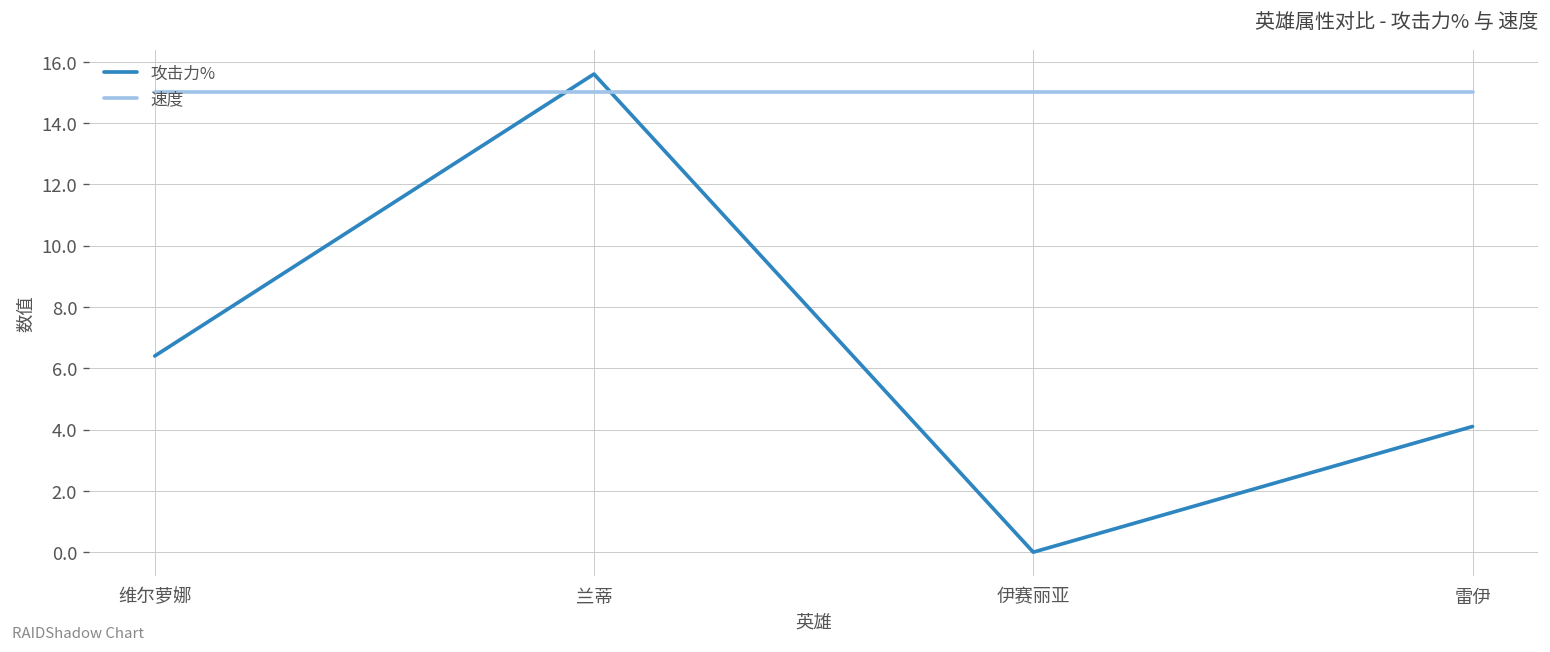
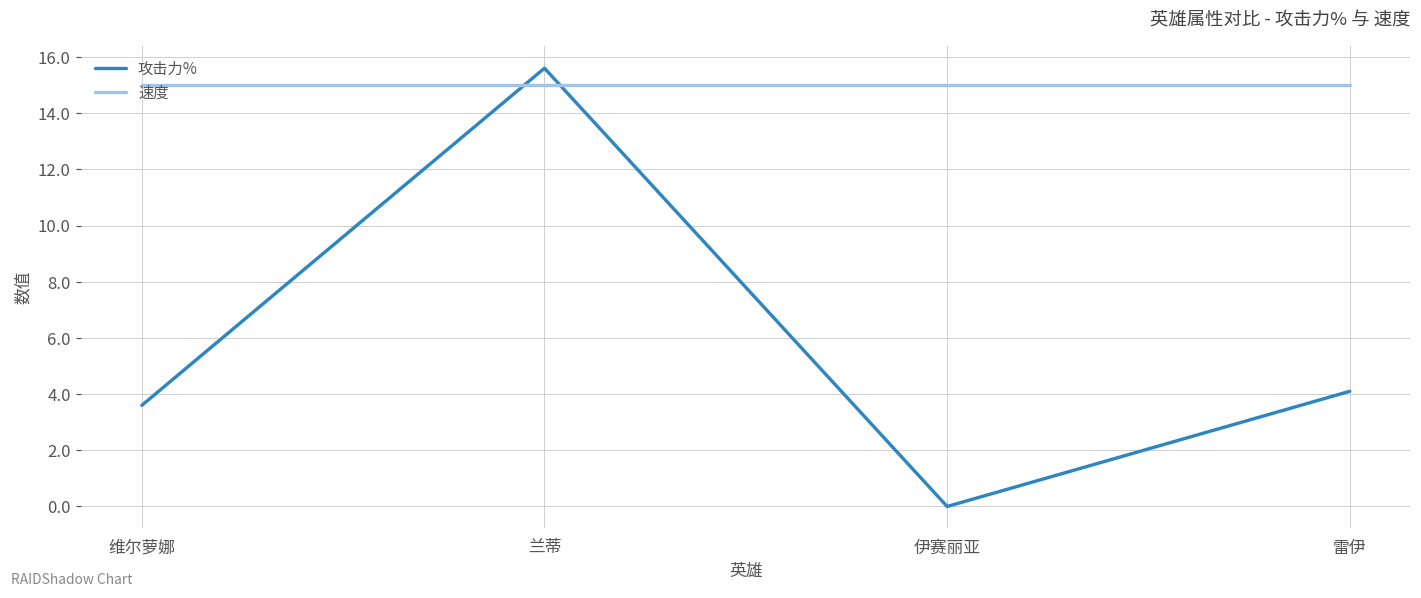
  {
    "攻击力%": {
-     "维尔萝娜": 6.4,
+     "维尔萝娜": 3.6,
      "兰蒂": 15.6,
      "伊赛丽亚": 0.0,
      "雷伊": 4.1
    },
    "速度": {
      "维尔萝娜": 15.0,
      "兰蒂": 15.0,
      "伊赛丽亚": 15.0,
      "雷伊": 15.0
    }
  }
